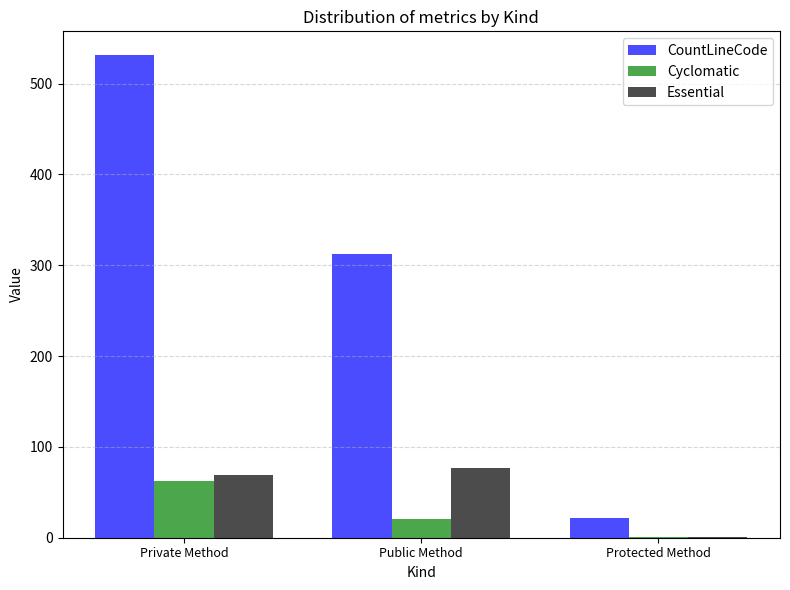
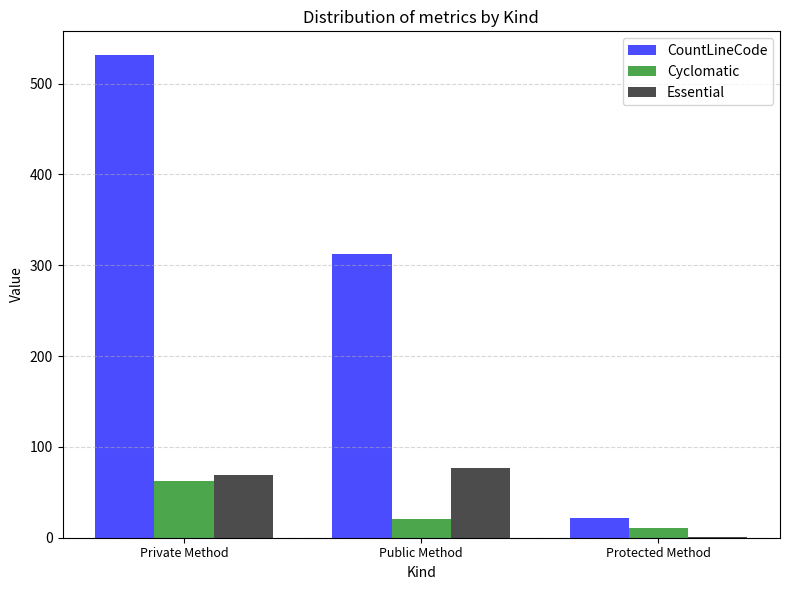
  {
    "CountLineCode": {
      "Private Method": 530,
      "Public Method": 310,
      "Protected Method": 20
    },
    "Cyclomatic": {
      "Private Method": 60,
      "Public Method": 20,
-     "Protected Method": 0
+     "Protected Method": 10
    },
    "Essential": {
      "Private Method": 70,
      "Public Method": 80
    }
  }
